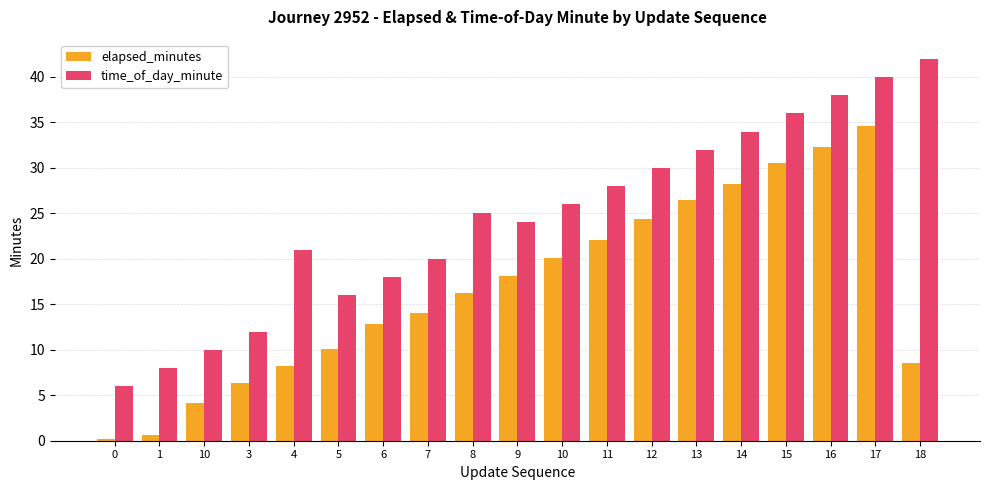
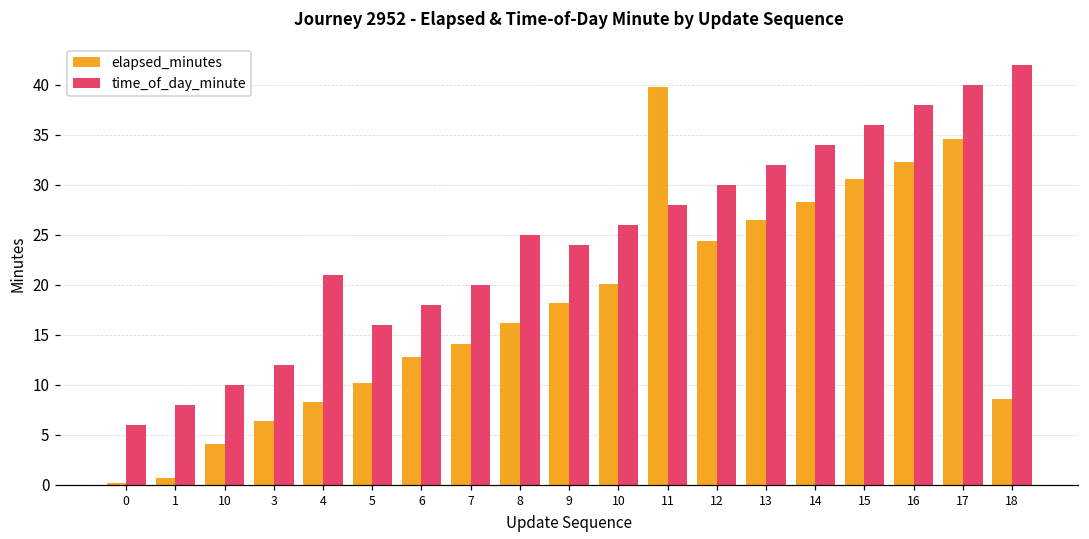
  {
    "elapsed_minutes": {
      "1": 1,
      "3": 6,
      "4": 8,
      "5": 10,
      "6": 13,
      "7": 14,
      "8": 16,
      "9": 18,
-     "11": 22,
+     "11": 40,
      "12": 24,
      "13": 26,
      "14": 28,
      "15": 31,
      "16": 32,
      "17": 35,
      "18": 9
    },
    "time_of_day_minute": {
      "0": 6,
      "1": 8,
      "3": 12,
      "4": 21,
      "5": 16,
      "6": 18,
      "7": 20,
      "8": 25,
      "9": 24,
      "11": 28,
      "12": 30,
      "13": 32,
      "14": 34,
      "15": 36,
      "16": 38,
      "17": 40,
      "18": 42
    }
  }
